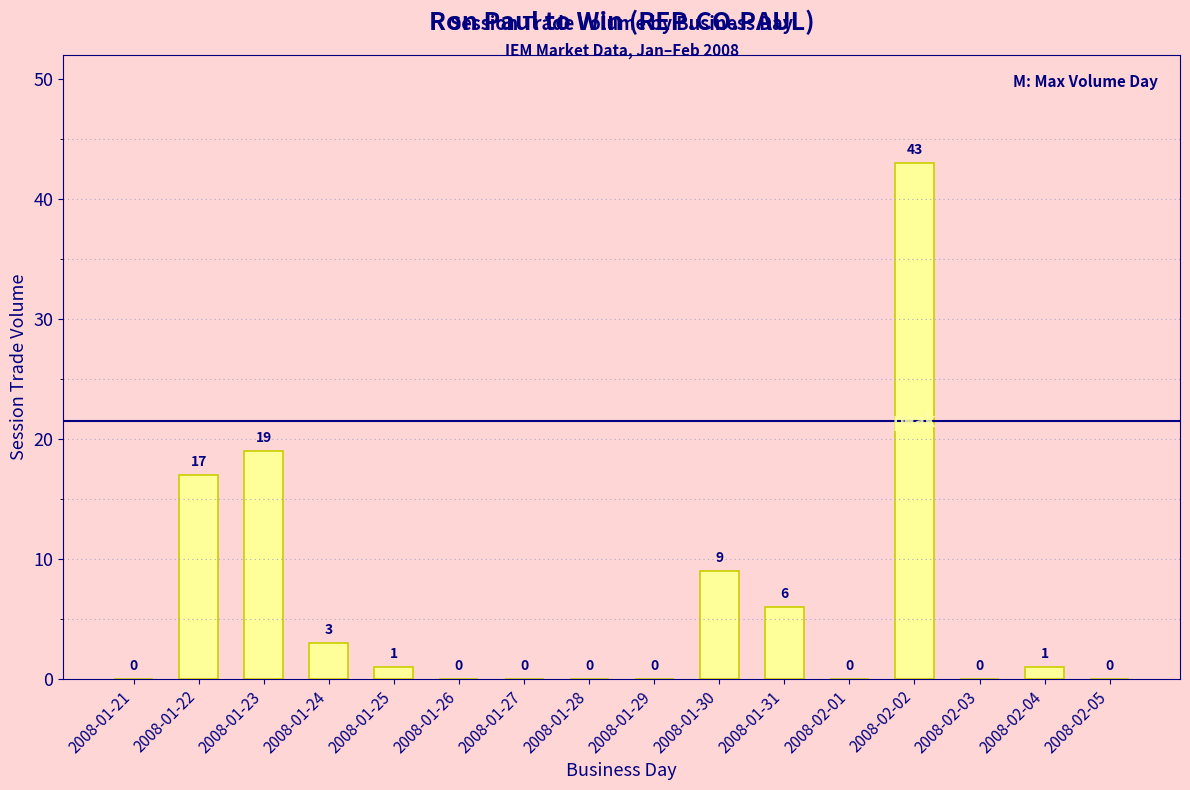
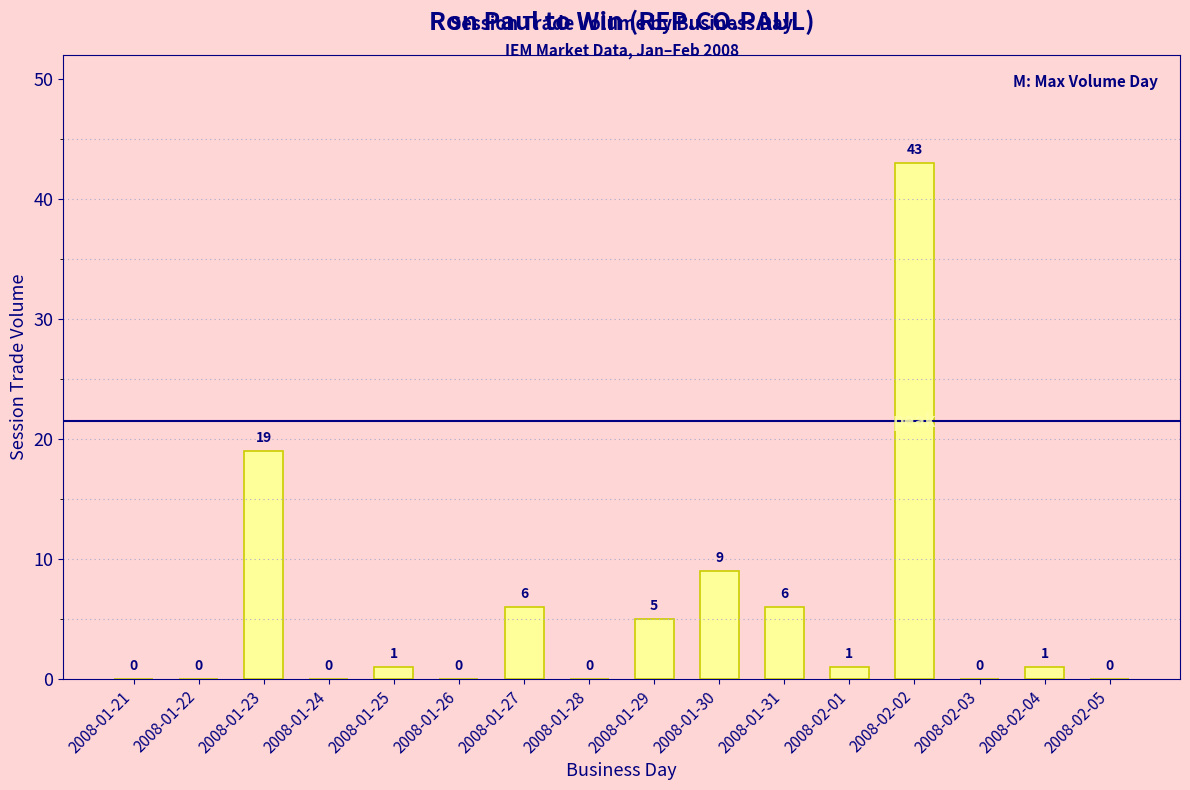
  {
    "2008-01-21": 0,
-   "2008-01-22": 17,
+   "2008-01-22": 0,
    "2008-01-23": 19,
-   "2008-01-24": 3,
+   "2008-01-24": 0,
    "2008-01-25": 1,
    "2008-01-26": 0,
-   "2008-01-27": 0,
+   "2008-01-27": 6,
    "2008-01-28": 0,
-   "2008-01-29": 0,
+   "2008-01-29": 5,
    "2008-01-30": 9,
    "2008-01-31": 6,
-   "2008-02-01": 0,
+   "2008-02-01": 1,
    "2008-02-02": 43,
    "2008-02-03": 0,
    "2008-02-04": 1,
    "2008-02-05": 0
  }
